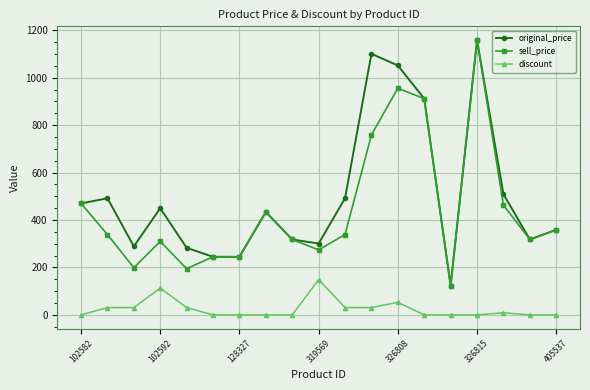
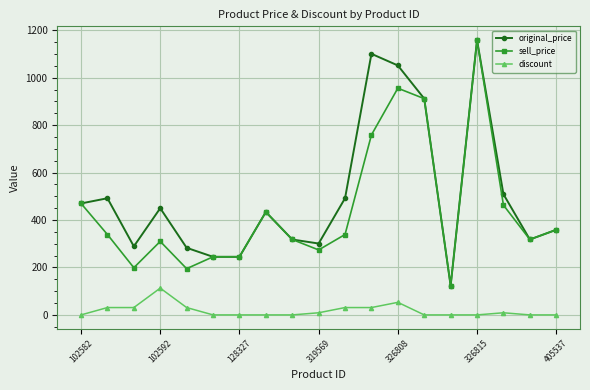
  {
    "discount": {
      "102582": 0,
      "102592": 110,
      "128327": 0,
-     "319569": 150,
+     "319569": 10,
      "326808": 50,
      "326815": 0,
      "405537": 0
    }
  }
